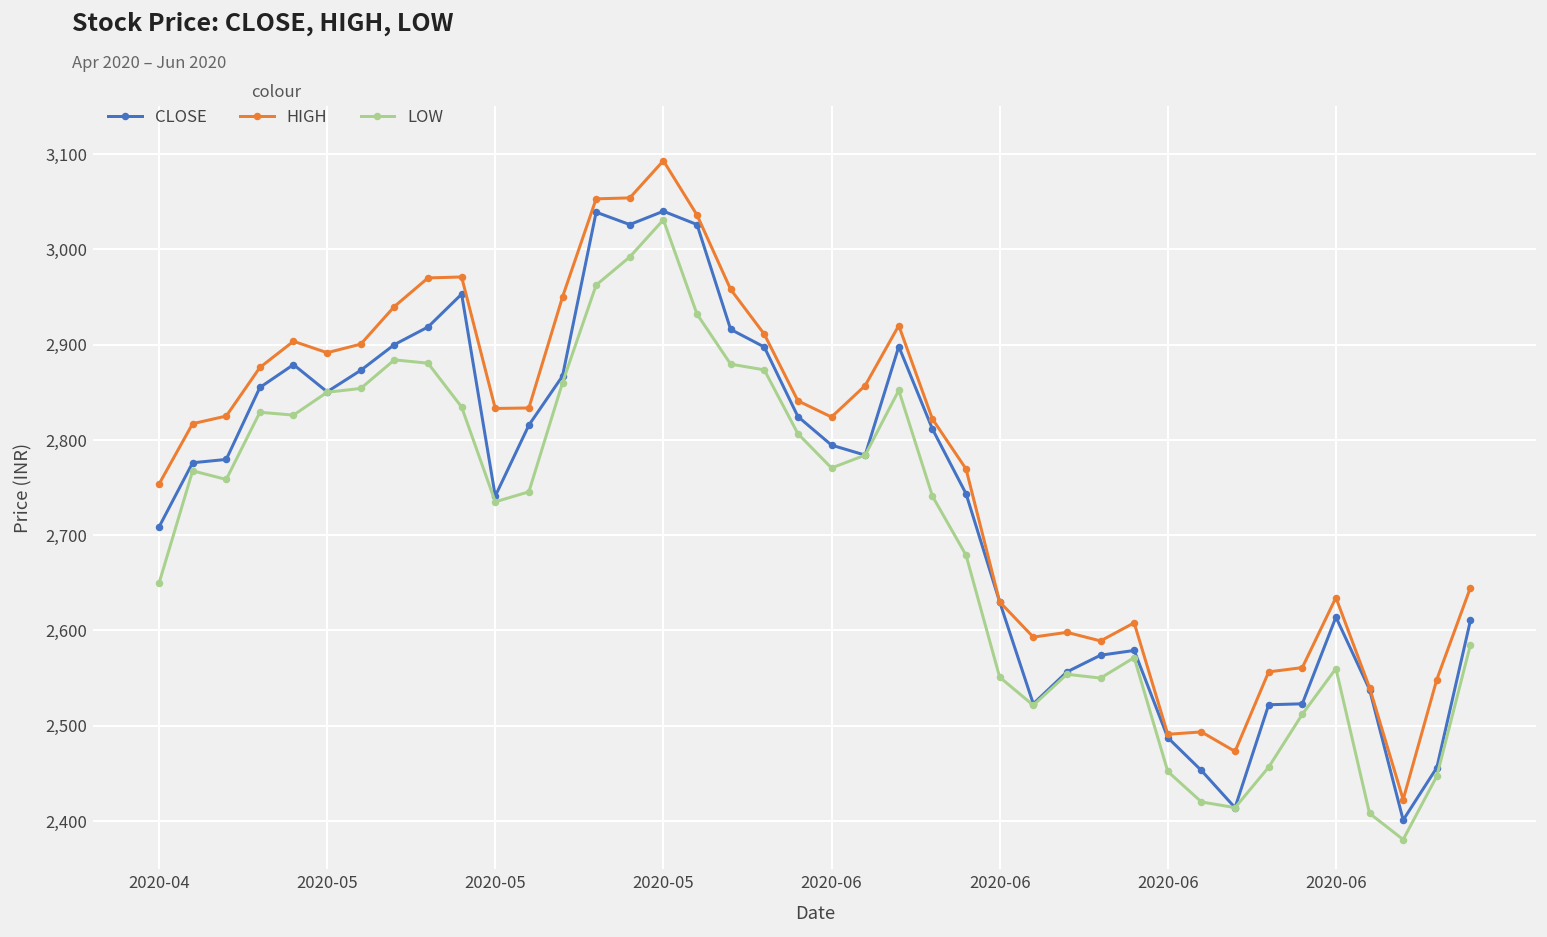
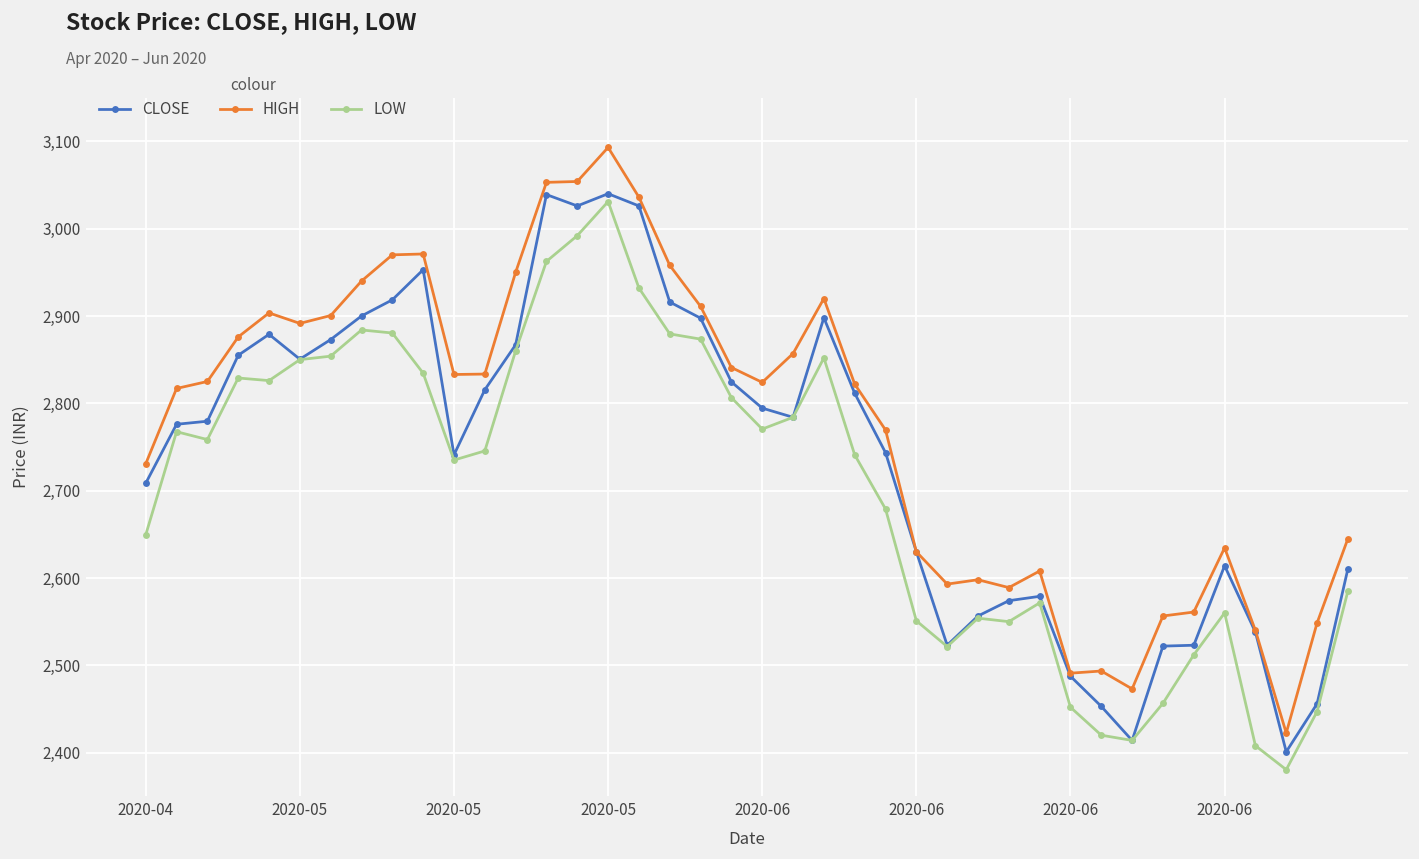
  {
    "CLOSE": {
      "2020-04": "2,710"
    },
    "HIGH": {
-     "2020-04": "2,750"
+     "2020-04": "2,730"
    },
    "LOW": {
      "2020-04": "2,650"
    }
  }
